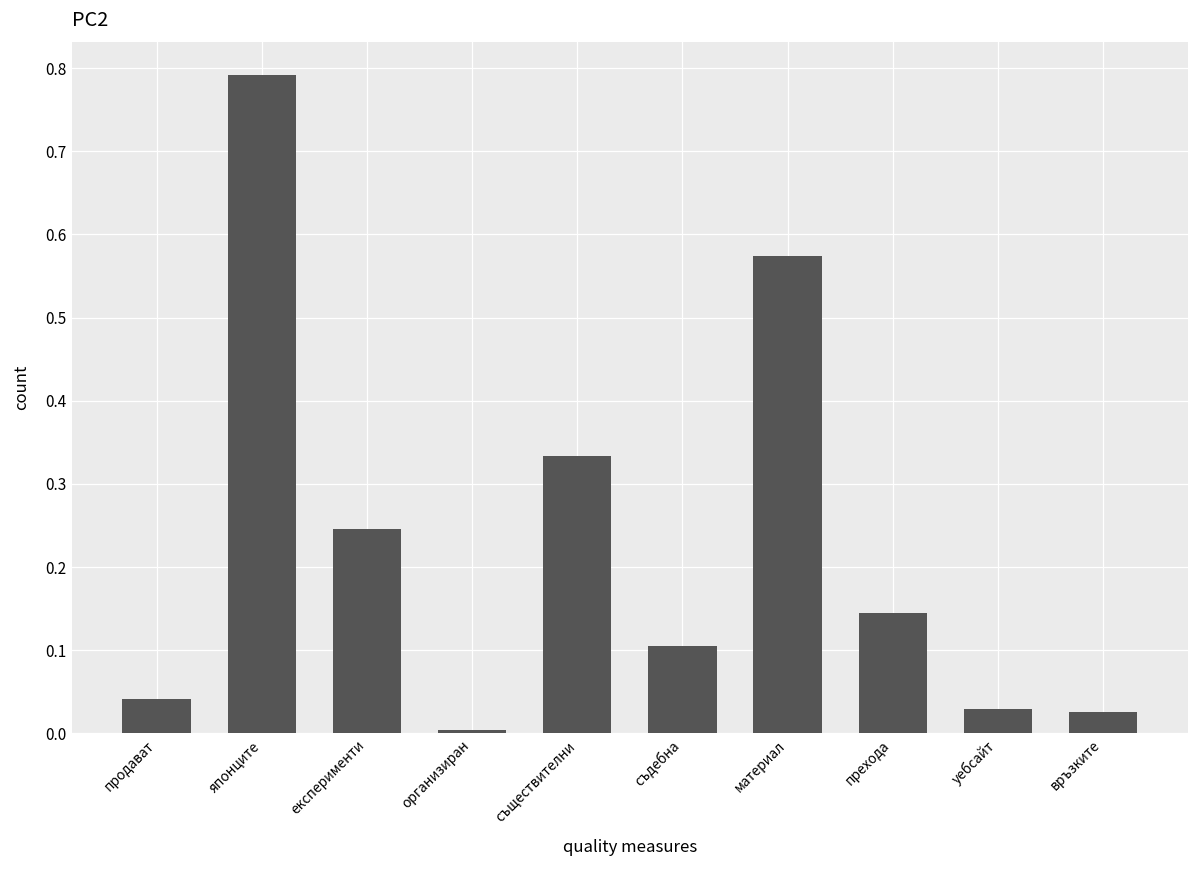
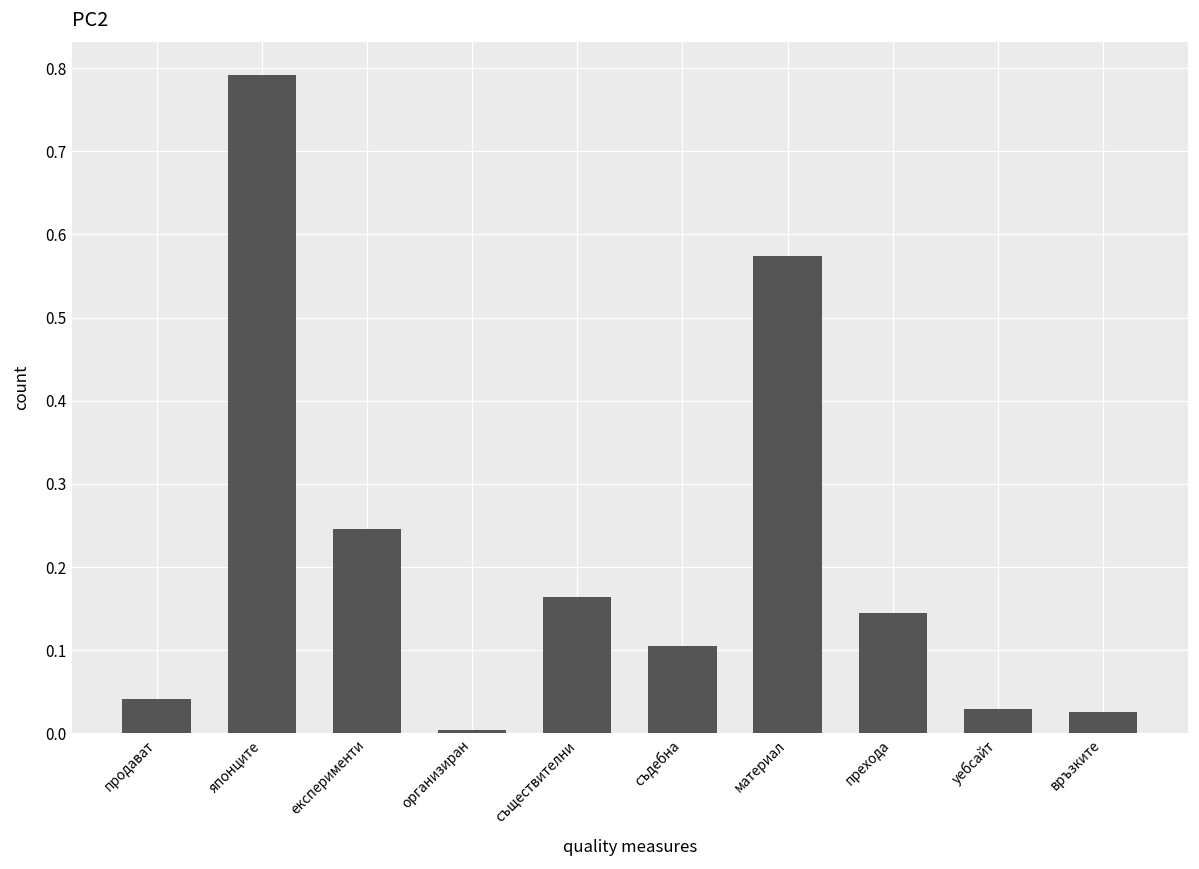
  {
    "продават": 0.04,
    "японците": 0.79,
    "експерименти": 0.25,
    "организиран": 0.00,
-   "съществителни": 0.33,
+   "съществителни": 0.16,
    "съдебна": 0.10,
    "материал": 0.57,
    "прехода": 0.14,
    "уебсайт": 0.03,
    "връзките": 0.03
  }
